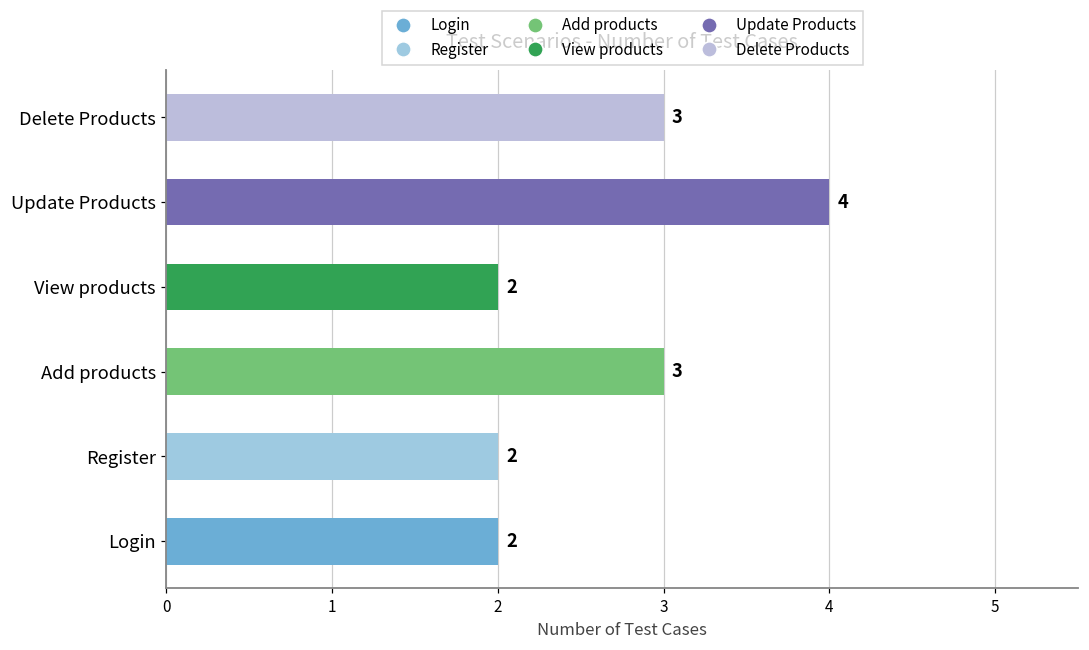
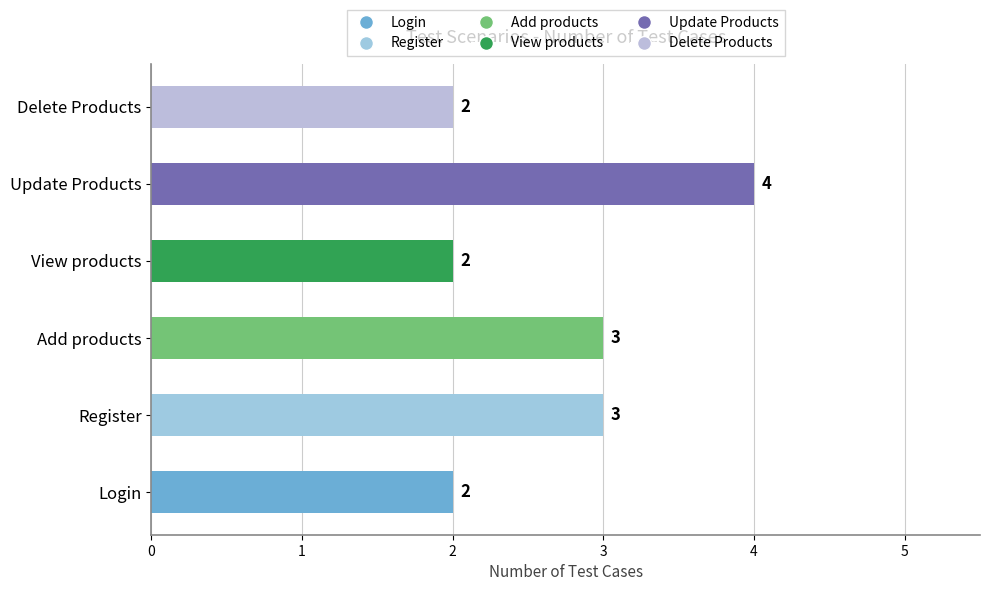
  {
-   "Delete Products": 3,
+   "Delete Products": 2,
    "Update Products": 4,
    "View products": 2,
    "Add products": 3,
-   "Register": 2,
+   "Register": 3,
    "Login": 2
  }
